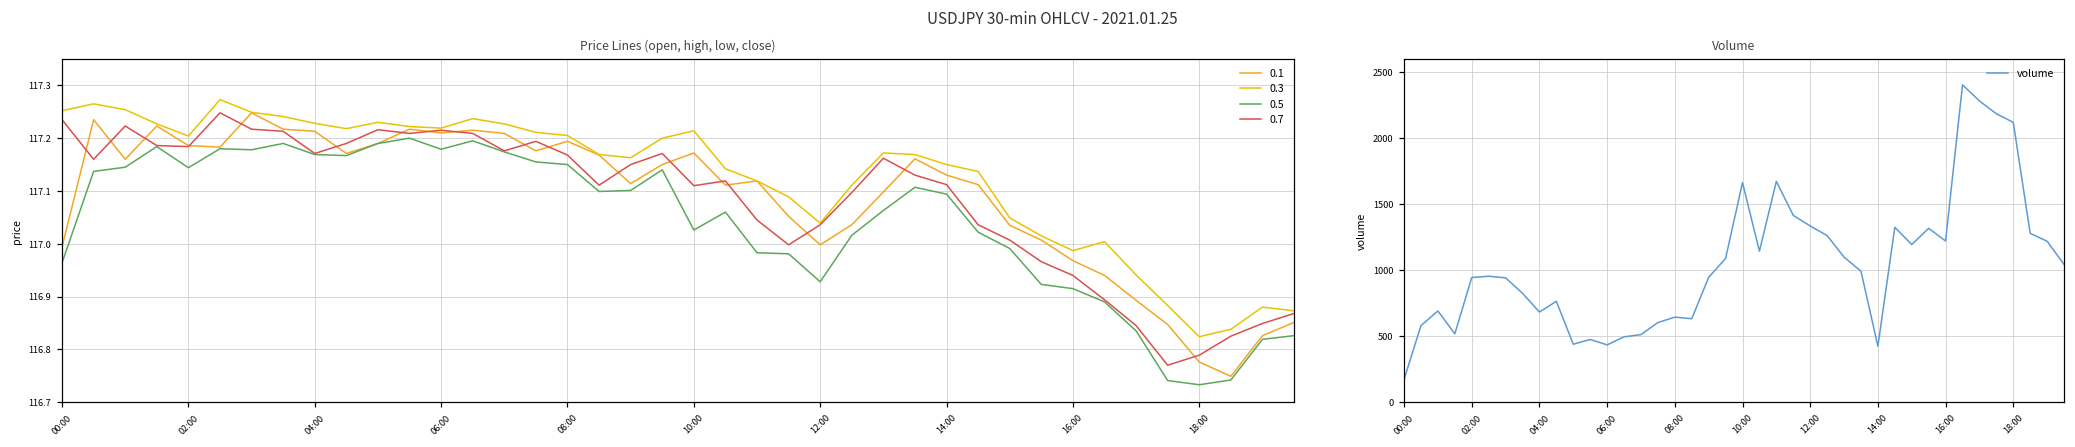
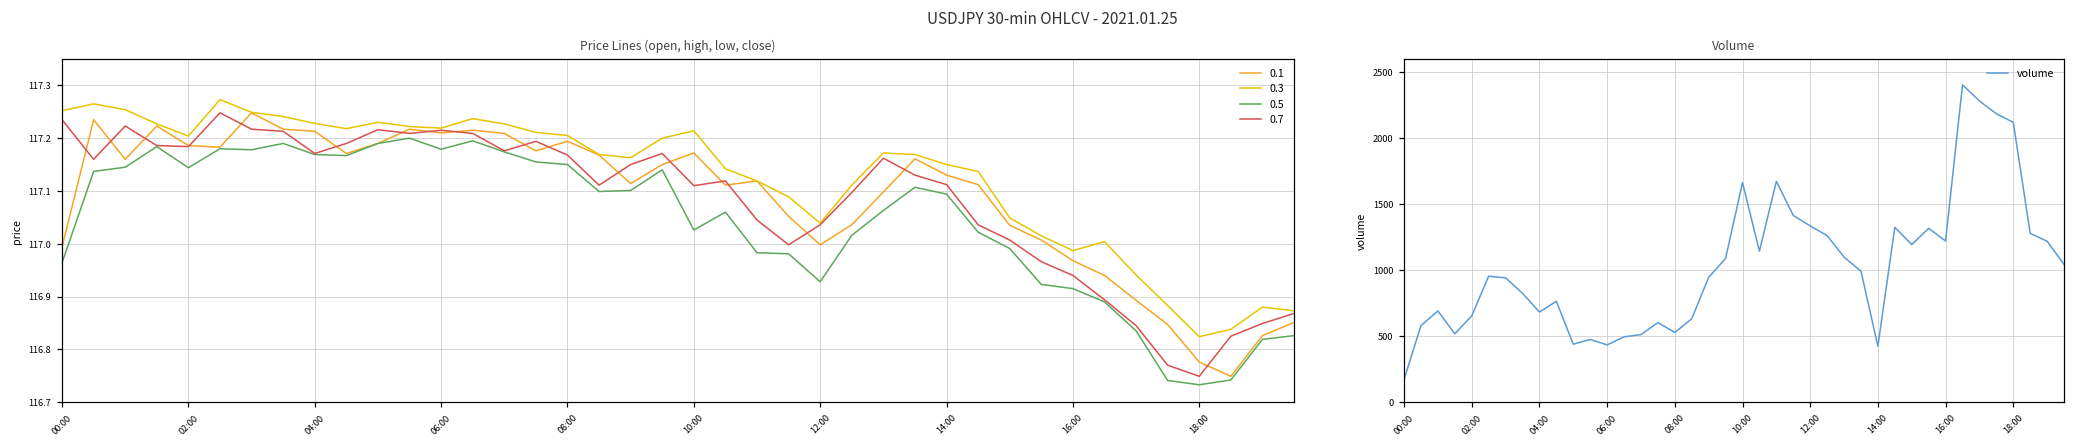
  {
    "Price Lines (open, high, low, close)": {
      "0.5": {
        "00:00": 116.96,
        "02:00": 117.14,
        "06:00": 117.18,
        "08:00": 117.15,
        "10:00": 117.03,
        "12:00": 116.93,
        "14:00": 117.09,
        "16:00": 116.92,
        "18:00": 116.73
      },
      "0.7": {
        "00:00": 117.24,
        "08:00": 117.17,
        "10:00": 117.11,
        "14:00": 117.11,
        "16:00": 116.94,
-       "18:00": 116.79
+       "18:00": 116.75
      }
    },
    "Volume": {
      "00:00": 170,
-     "02:00": 940,
+     "02:00": 650,
      "04:00": 680,
      "06:00": 430,
-     "08:00": 640,
+     "08:00": 530,
      "10:00": 1660,
      "12:00": 1340,
      "14:00": 420,
      "16:00": 1220,
      "18:00": 2120
    }
  }
